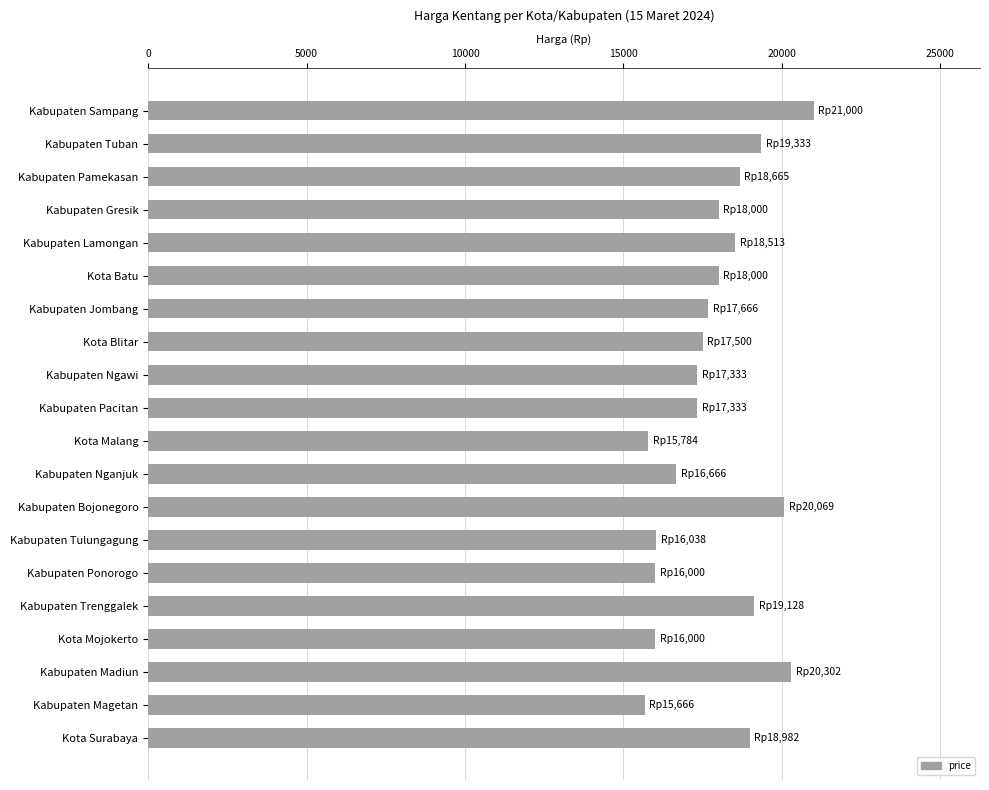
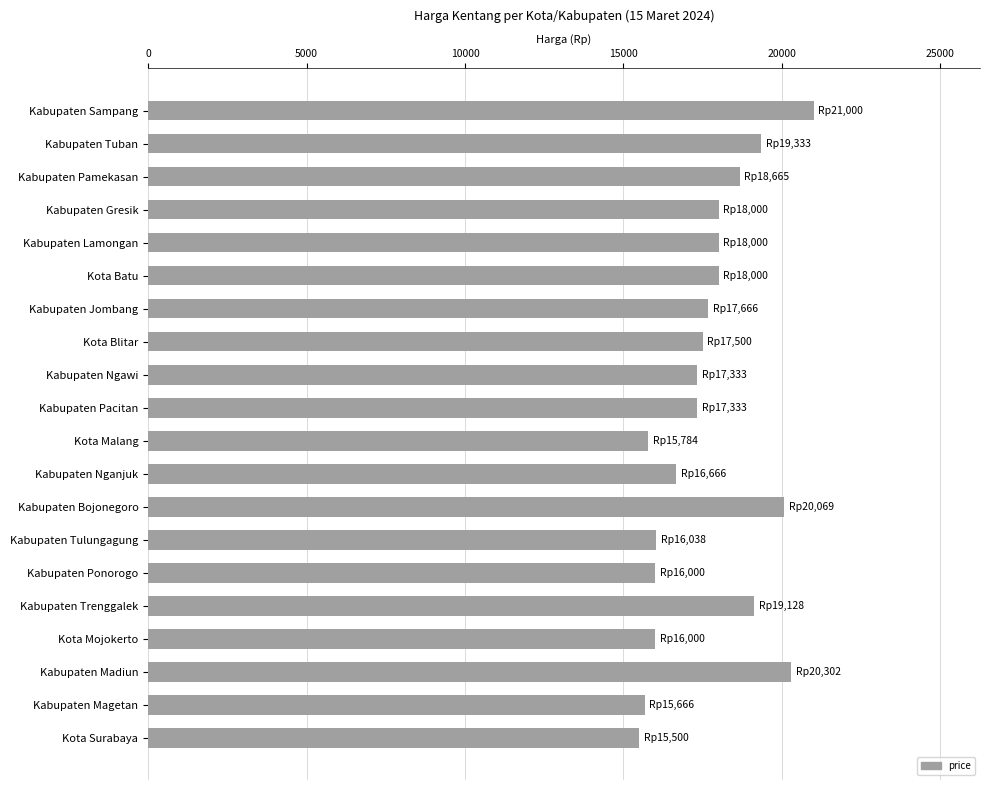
  {
-   "Kabupaten Lamongan": "18,513",
-   "Kota Surabaya": "18,982"
+   "Kabupaten Lamongan": "18,000",
+   "Kota Surabaya": "15,500"
  }
